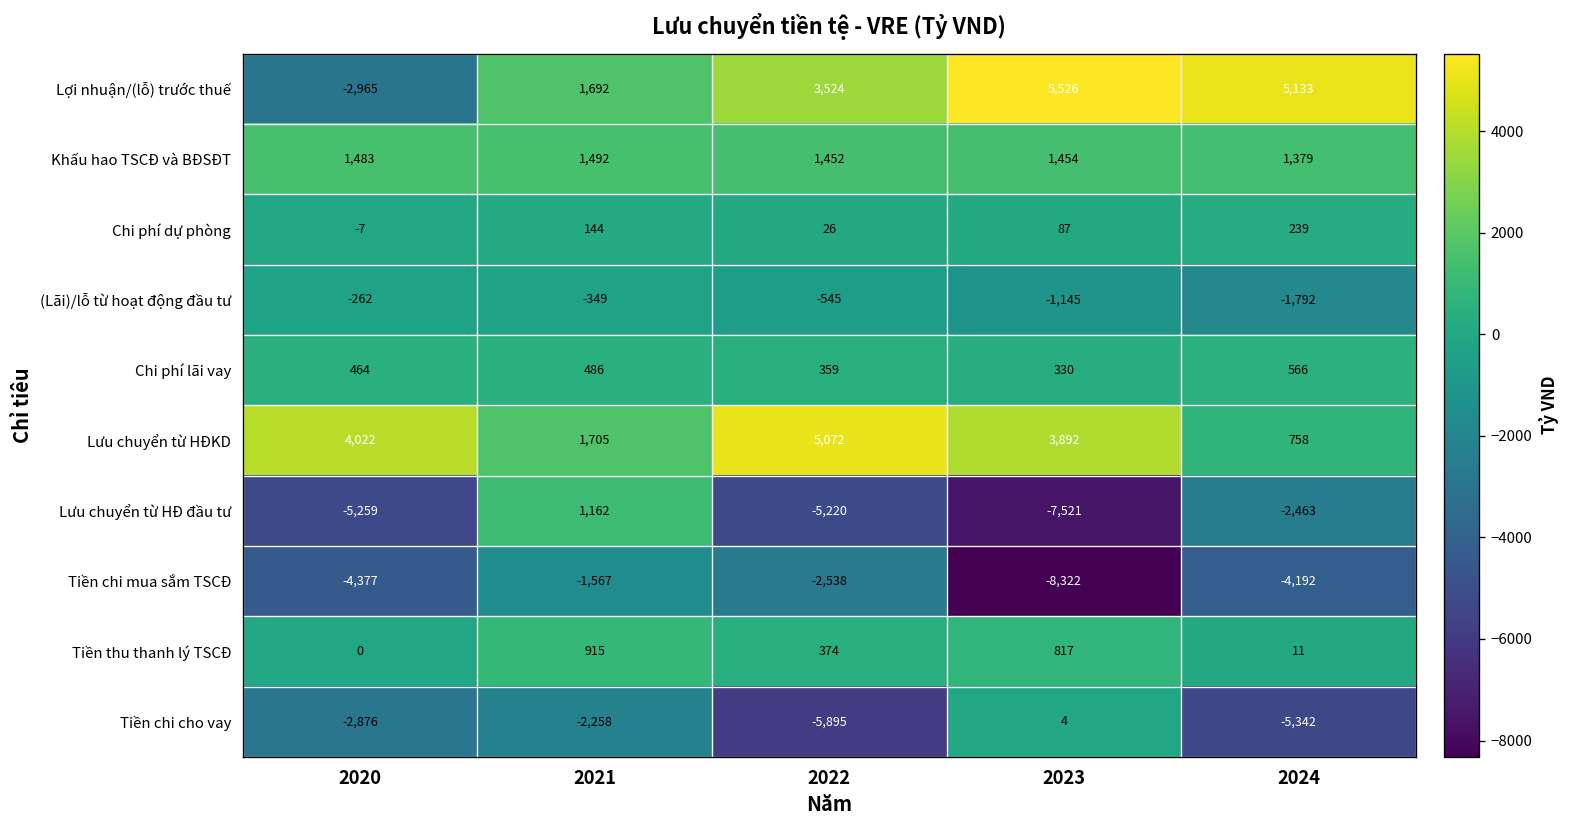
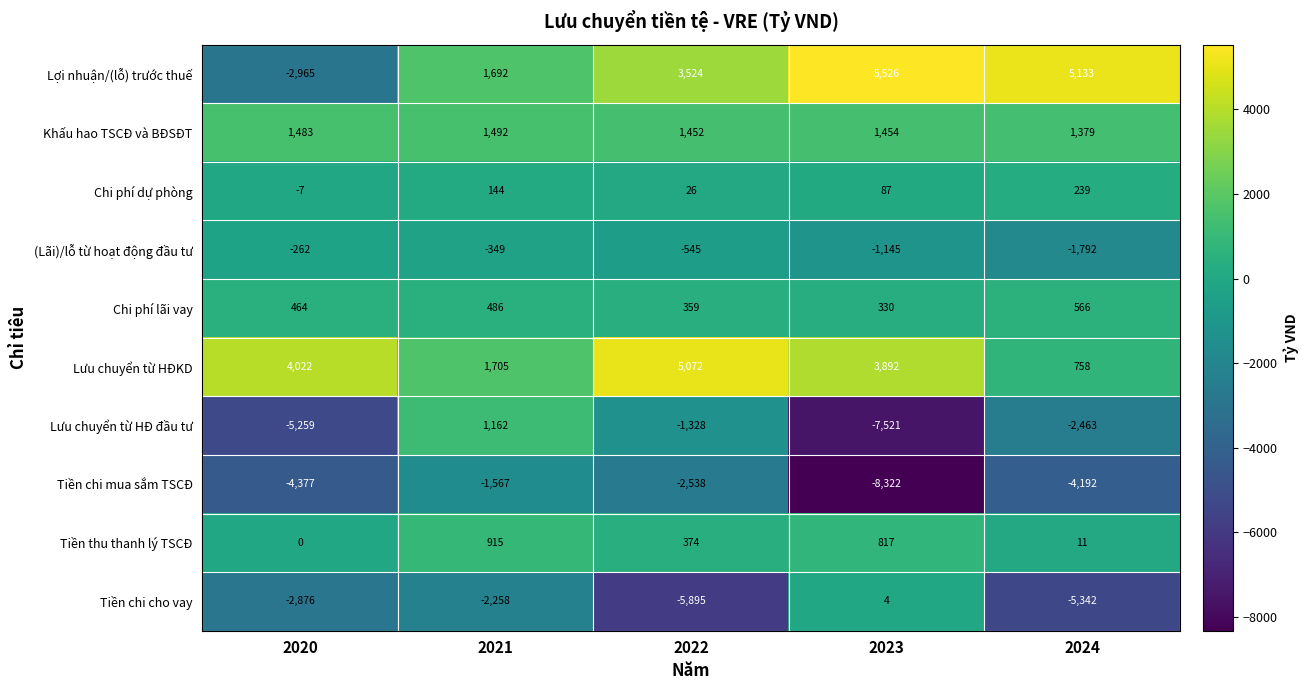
  {
    "Lợi nhuận/(lỗ) trước thuế": {
      "2020": "-2,965",
      "2021": "1,692",
      "2022": "3,524",
      "2023": "5,526",
      "2024": "5,133"
    },
    "Khấu hao TSCĐ và BĐSĐT": {
      "2020": "1,483",
      "2021": "1,492",
      "2022": "1,452",
      "2023": "1,454",
      "2024": "1,379"
    },
    "Chi phí dự phòng": {
      "2020": "-7",
      "2021": "144",
      "2022": "26",
      "2023": "87",
      "2024": "239"
    },
    "(Lãi)/lỗ từ hoạt động đầu tư": {
      "2020": "-262",
      "2021": "-349",
      "2022": "-545",
      "2023": "-1,145",
      "2024": "-1,792"
    },
    "Chi phí lãi vay": {
      "2020": "464",
      "2021": "486",
      "2022": "359",
      "2023": "330",
      "2024": "566"
    },
    "Lưu chuyển từ HĐKD": {
      "2020": "4,022",
      "2021": "1,705",
      "2022": "5,072",
      "2023": "3,892",
      "2024": "758"
    },
    "Lưu chuyển từ HĐ đầu tư": {
      "2020": "-5,259",
      "2021": "1,162",
-     "2022": "-5,220",
+     "2022": "-1,328",
      "2023": "-7,521",
      "2024": "-2,463"
    },
    "Tiền chi mua sắm TSCĐ": {
      "2020": "-4,377",
      "2021": "-1,567",
      "2022": "-2,538",
      "2023": "-8,322",
      "2024": "-4,192"
    },
    "Tiền thu thanh lý TSCĐ": {
      "2020": "0",
      "2021": "915",
      "2022": "374",
      "2023": "817",
      "2024": "11"
    },
    "Tiền chi cho vay": {
      "2020": "-2,876",
      "2021": "-2,258",
      "2022": "-5,895",
      "2023": "4",
      "2024": "-5,342"
    }
  }
